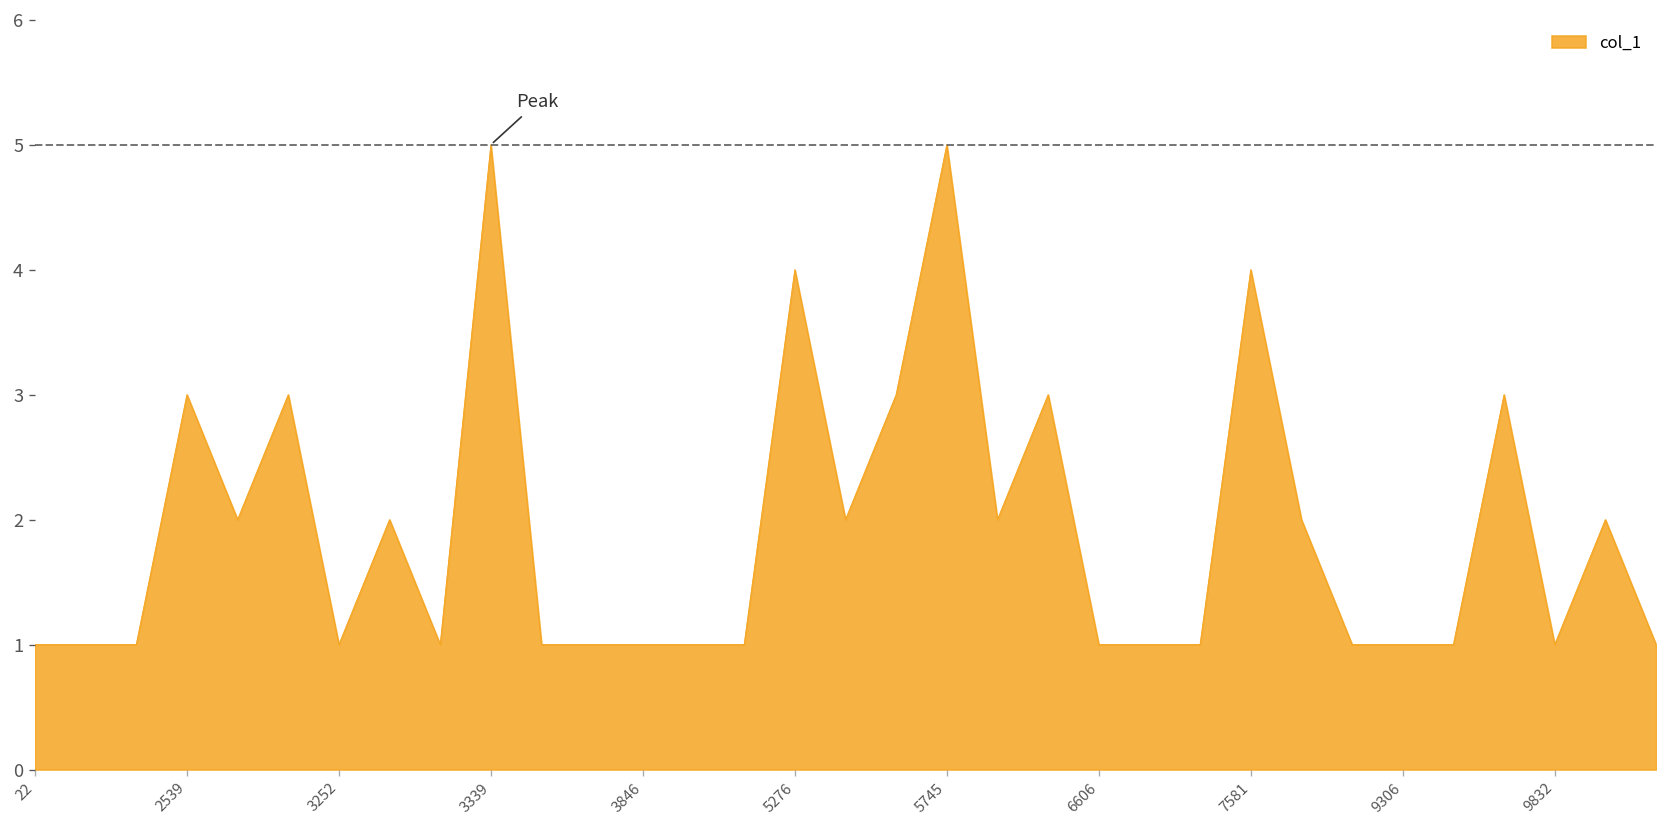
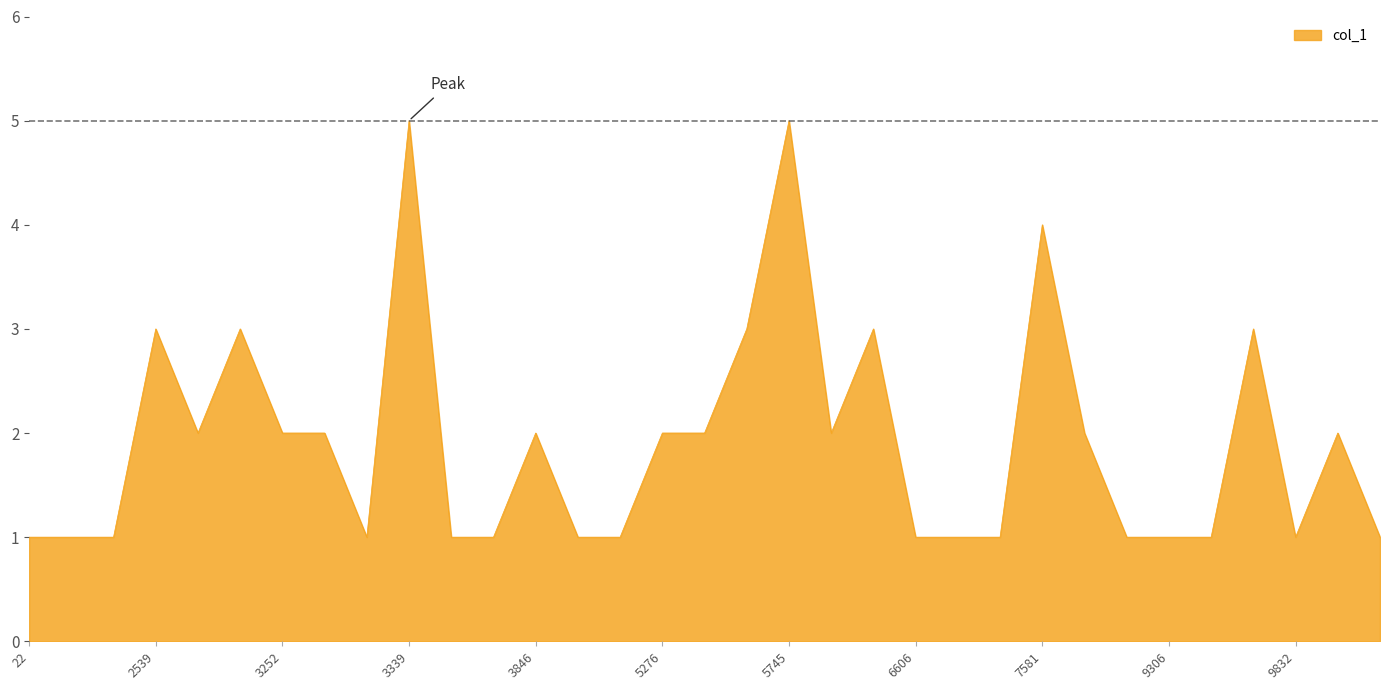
  {
    "2539": 3,
-   "3252": 1,
+   "3252": 2,
    "3339": 5,
-   "3846": 1,
-   "5276": 4,
+   "3846": 2,
+   "5276": 2,
    "5745": 5,
    "6606": 1,
    "7581": 4,
    "9306": 1,
    "9832": 1
  }
